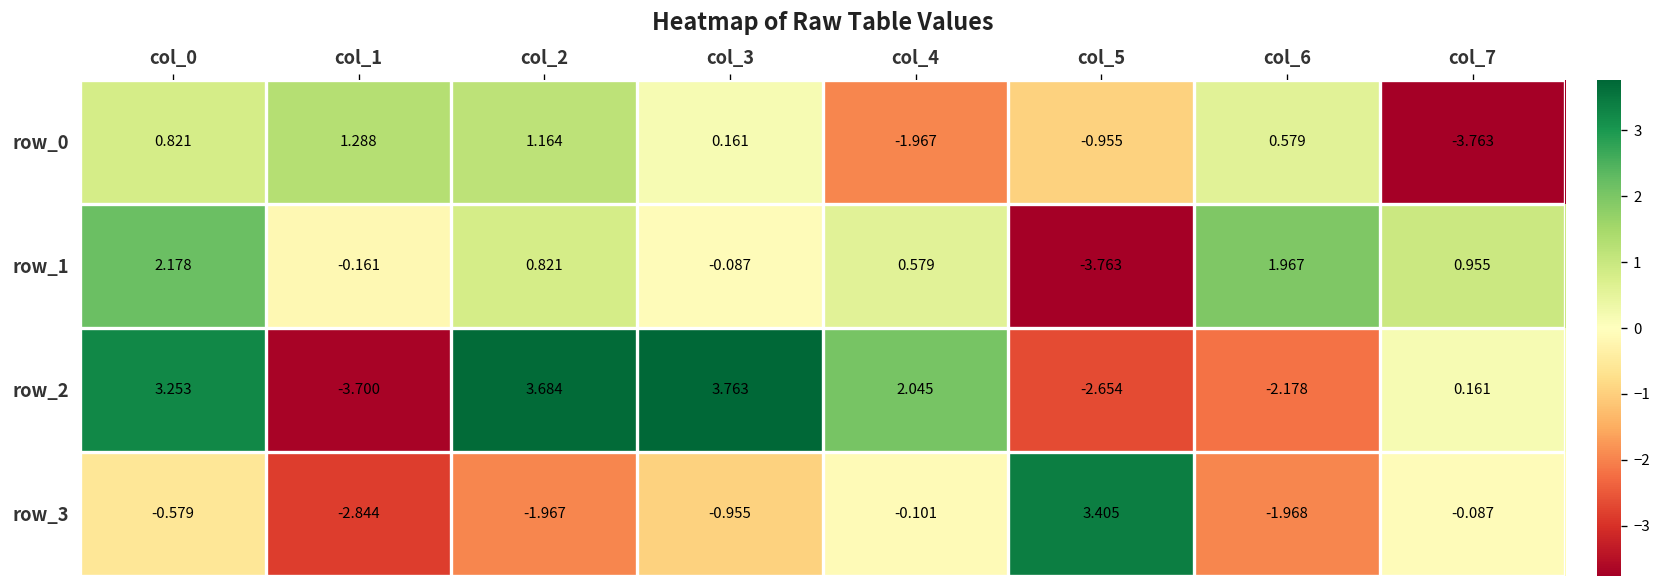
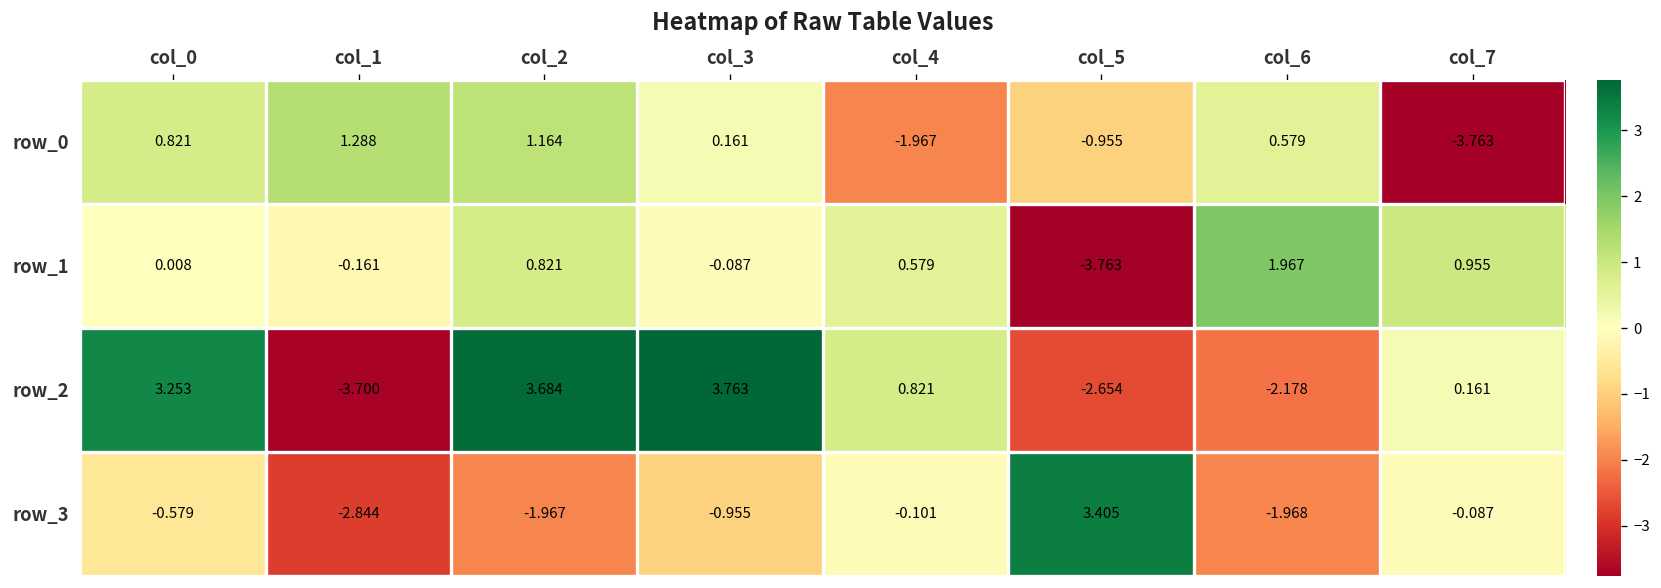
  {
    "row_0": {
      "col_0": 0.821,
      "col_1": 1.288,
      "col_2": 1.164,
      "col_3": 0.161,
      "col_4": -1.967,
      "col_5": -0.955,
      "col_6": 0.579,
      "col_7": -3.763
    },
    "row_1": {
-     "col_0": 2.178,
+     "col_0": 0.008,
      "col_1": -0.161,
      "col_2": 0.821,
      "col_3": -0.087,
      "col_4": 0.579,
      "col_5": -3.763,
      "col_6": 1.967,
      "col_7": 0.955
    },
    "row_2": {
      "col_0": 3.253,
      "col_1": -3.700,
      "col_2": 3.684,
      "col_3": 3.763,
-     "col_4": 2.045,
+     "col_4": 0.821,
      "col_5": -2.654,
      "col_6": -2.178,
      "col_7": 0.161
    },
    "row_3": {
      "col_0": -0.579,
      "col_1": -2.844,
      "col_2": -1.967,
      "col_3": -0.955,
      "col_4": -0.101,
      "col_5": 3.405,
      "col_6": -1.968,
      "col_7": -0.087
    }
  }
